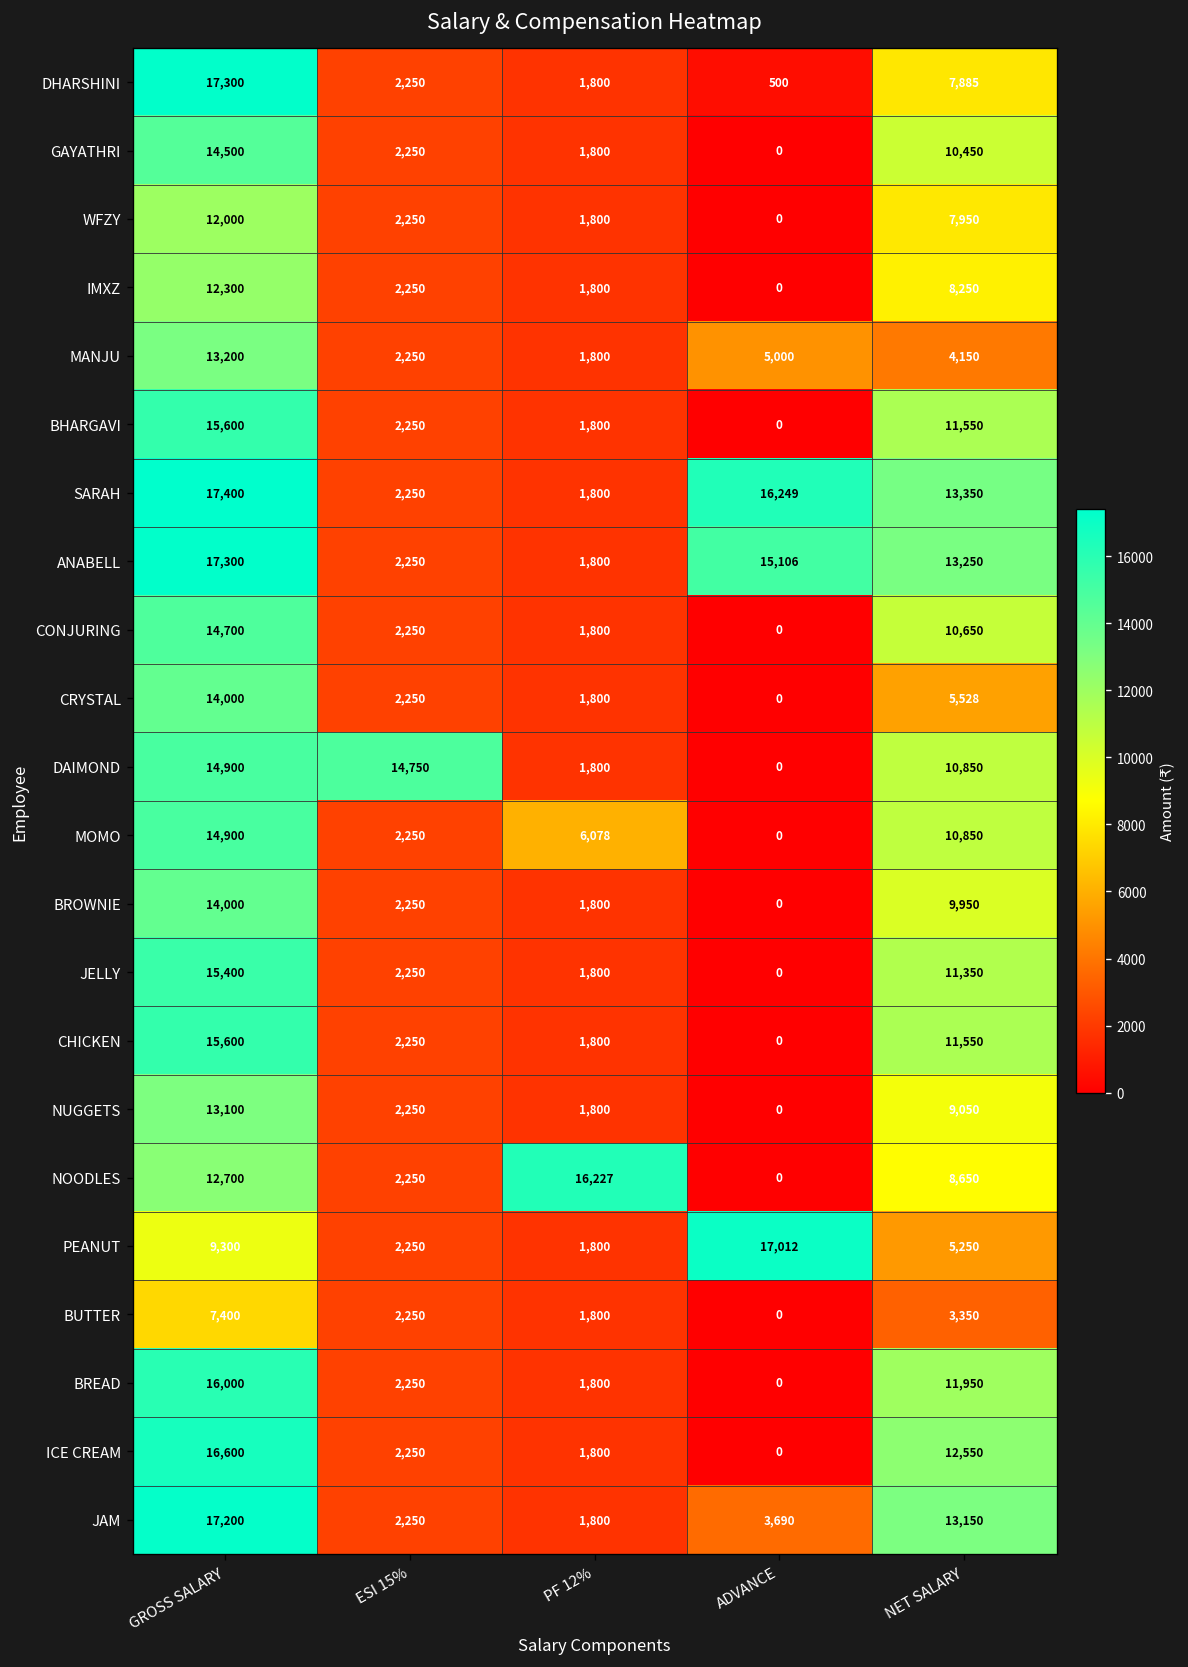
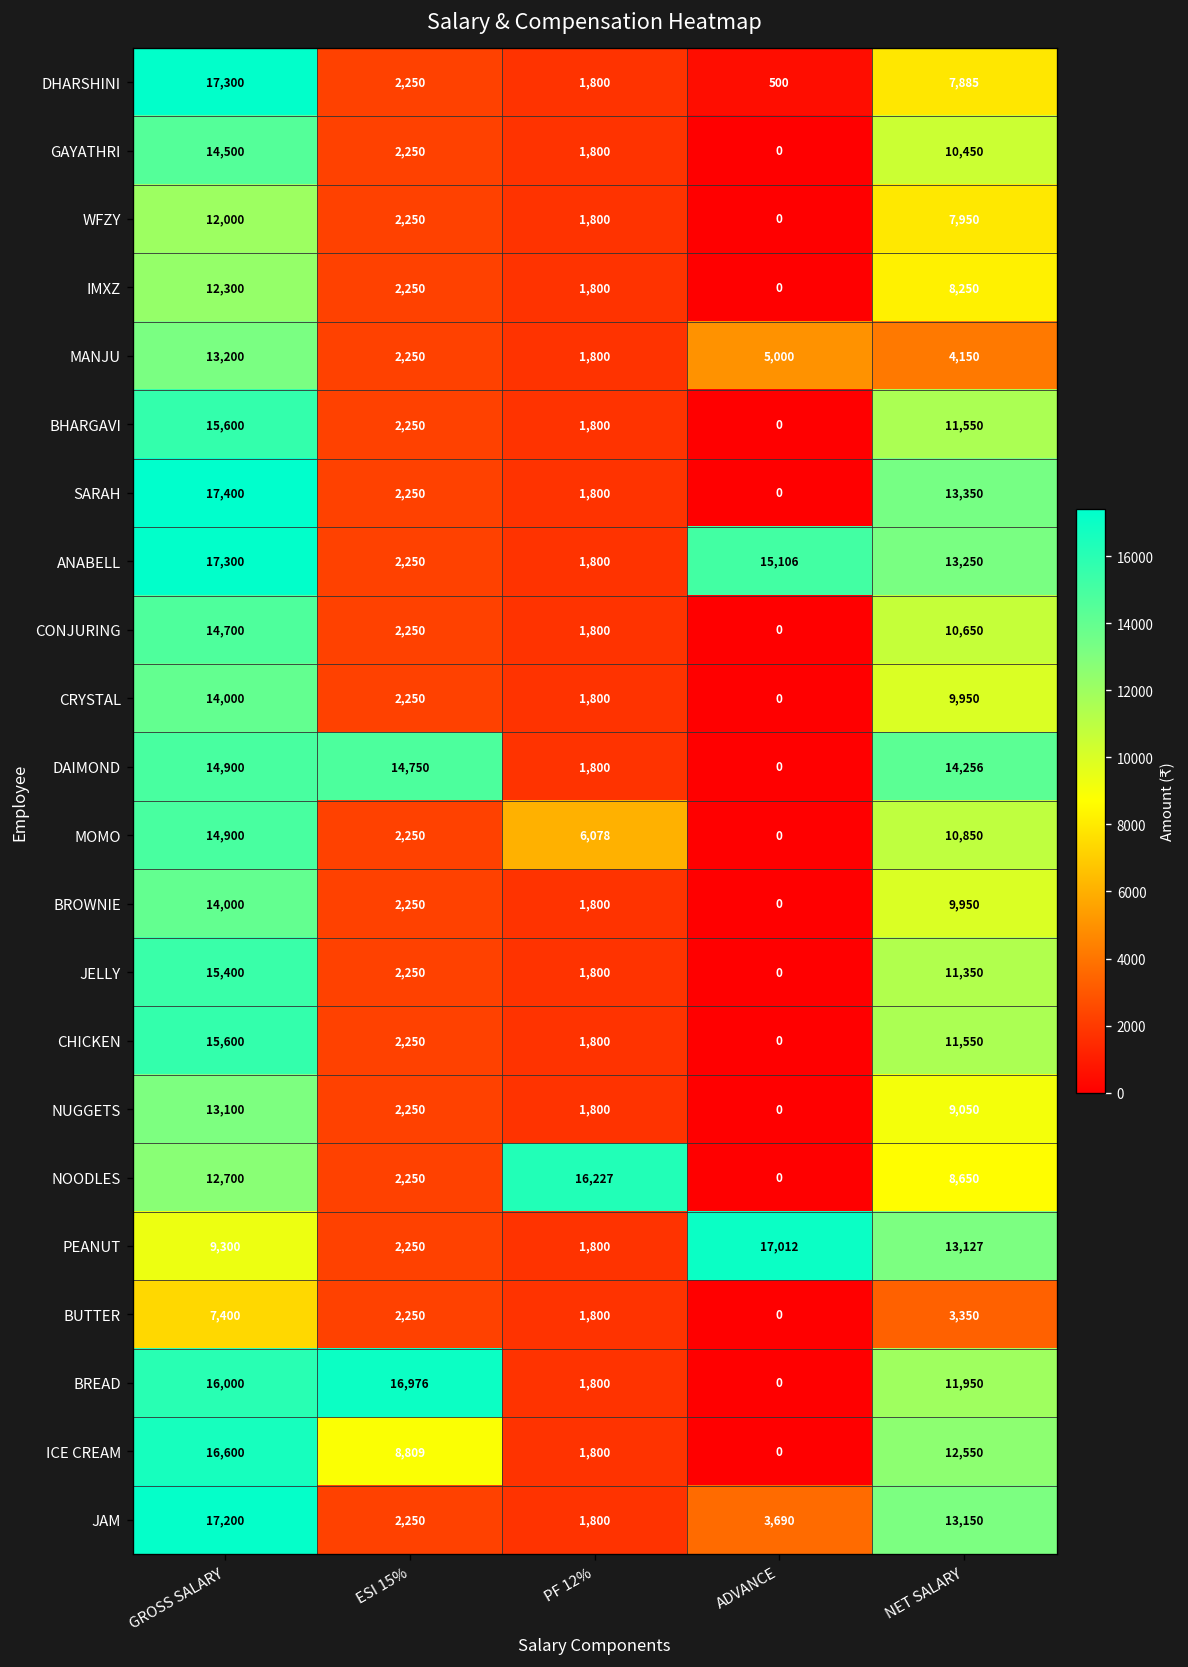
  {
    "DHARSHINI": {
      "GROSS SALARY": "17,300",
      "ESI 15%": "2,250",
      "PF 12%": "1,800",
      "ADVANCE": "500",
      "NET SALARY": "7,885"
    },
    "GAYATHRI": {
      "GROSS SALARY": "14,500",
      "ESI 15%": "2,250",
      "PF 12%": "1,800",
      "ADVANCE": "0",
      "NET SALARY": "10,450"
    },
    "WFZY": {
      "GROSS SALARY": "12,000",
      "ESI 15%": "2,250",
      "PF 12%": "1,800",
      "ADVANCE": "0",
      "NET SALARY": "7,950"
    },
    "IMXZ": {
      "GROSS SALARY": "12,300",
      "ESI 15%": "2,250",
      "PF 12%": "1,800",
      "ADVANCE": "0",
      "NET SALARY": "8,250"
    },
    "MANJU": {
      "GROSS SALARY": "13,200",
      "ESI 15%": "2,250",
      "PF 12%": "1,800",
      "ADVANCE": "5,000",
      "NET SALARY": "4,150"
    },
    "BHARGAVI": {
      "GROSS SALARY": "15,600",
      "ESI 15%": "2,250",
      "PF 12%": "1,800",
      "ADVANCE": "0",
      "NET SALARY": "11,550"
    },
    "SARAH": {
      "GROSS SALARY": "17,400",
      "ESI 15%": "2,250",
      "PF 12%": "1,800",
-     "ADVANCE": "16,249",
+     "ADVANCE": "0",
      "NET SALARY": "13,350"
    },
    "ANABELL": {
      "GROSS SALARY": "17,300",
      "ESI 15%": "2,250",
      "PF 12%": "1,800",
      "ADVANCE": "15,106",
      "NET SALARY": "13,250"
    },
    "CONJURING": {
      "GROSS SALARY": "14,700",
      "ESI 15%": "2,250",
      "PF 12%": "1,800",
      "ADVANCE": "0",
      "NET SALARY": "10,650"
    },
    "CRYSTAL": {
      "GROSS SALARY": "14,000",
      "ESI 15%": "2,250",
      "PF 12%": "1,800",
      "ADVANCE": "0",
-     "NET SALARY": "5,528"
+     "NET SALARY": "9,950"
    },
    "DAIMOND": {
      "GROSS SALARY": "14,900",
      "ESI 15%": "14,750",
      "PF 12%": "1,800",
      "ADVANCE": "0",
-     "NET SALARY": "10,850"
+     "NET SALARY": "14,256"
    },
    "MOMO": {
      "GROSS SALARY": "14,900",
      "ESI 15%": "2,250",
      "PF 12%": "6,078",
      "ADVANCE": "0",
      "NET SALARY": "10,850"
    },
    "BROWNIE": {
      "GROSS SALARY": "14,000",
      "ESI 15%": "2,250",
      "PF 12%": "1,800",
      "ADVANCE": "0",
      "NET SALARY": "9,950"
    },
    "JELLY": {
      "GROSS SALARY": "15,400",
      "ESI 15%": "2,250",
      "PF 12%": "1,800",
      "ADVANCE": "0",
      "NET SALARY": "11,350"
    },
    "CHICKEN": {
      "GROSS SALARY": "15,600",
      "ESI 15%": "2,250",
      "PF 12%": "1,800",
      "ADVANCE": "0",
      "NET SALARY": "11,550"
    },
    "NUGGETS": {
      "GROSS SALARY": "13,100",
      "ESI 15%": "2,250",
      "PF 12%": "1,800",
      "ADVANCE": "0",
      "NET SALARY": "9,050"
    },
    "NOODLES": {
      "GROSS SALARY": "12,700",
      "ESI 15%": "2,250",
      "PF 12%": "16,227",
      "ADVANCE": "0",
      "NET SALARY": "8,650"
    },
    "PEANUT": {
      "GROSS SALARY": "9,300",
      "ESI 15%": "2,250",
      "PF 12%": "1,800",
      "ADVANCE": "17,012",
-     "NET SALARY": "5,250"
+     "NET SALARY": "13,127"
    },
    "BUTTER": {
      "GROSS SALARY": "7,400",
      "ESI 15%": "2,250",
      "PF 12%": "1,800",
      "ADVANCE": "0",
      "NET SALARY": "3,350"
    },
    "BREAD": {
      "GROSS SALARY": "16,000",
-     "ESI 15%": "2,250",
+     "ESI 15%": "16,976",
      "PF 12%": "1,800",
      "ADVANCE": "0",
      "NET SALARY": "11,950"
    },
    "ICE CREAM": {
      "GROSS SALARY": "16,600",
-     "ESI 15%": "2,250",
+     "ESI 15%": "8,809",
      "PF 12%": "1,800",
      "ADVANCE": "0",
      "NET SALARY": "12,550"
    },
    "JAM": {
      "GROSS SALARY": "17,200",
      "ESI 15%": "2,250",
      "PF 12%": "1,800",
      "ADVANCE": "3,690",
      "NET SALARY": "13,150"
    }
  }
